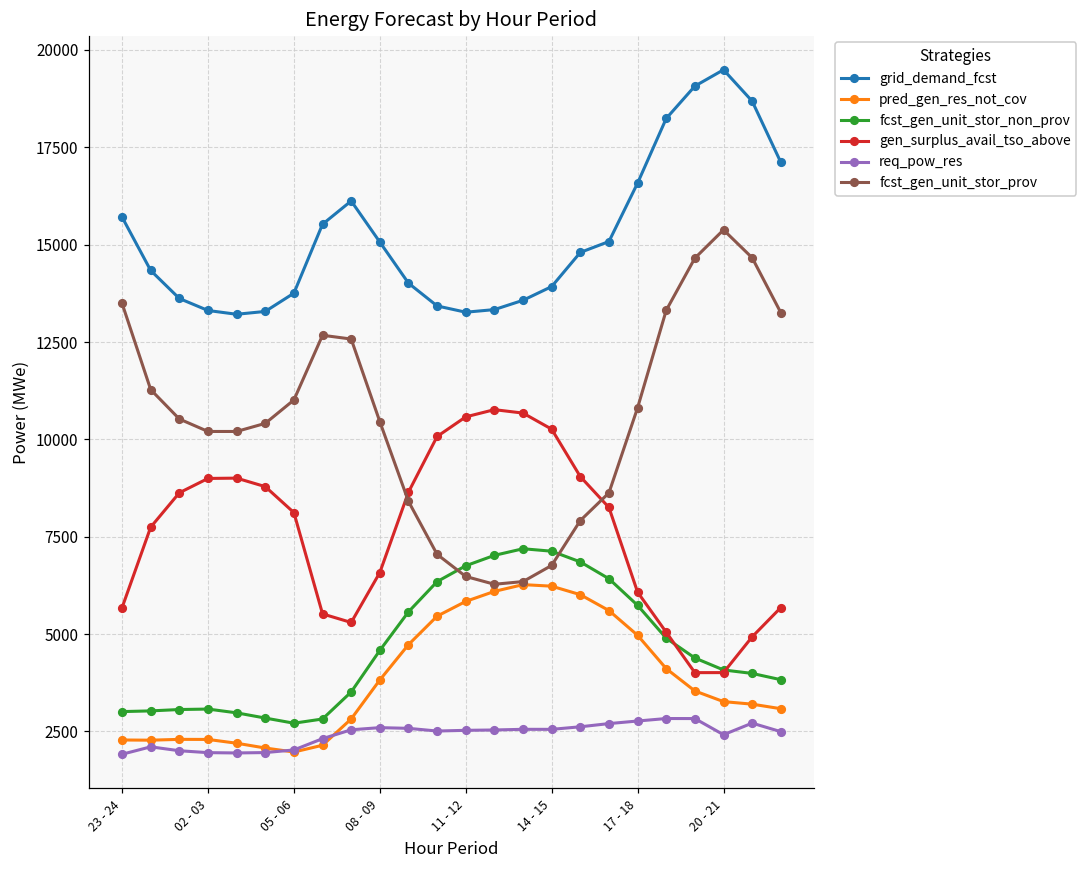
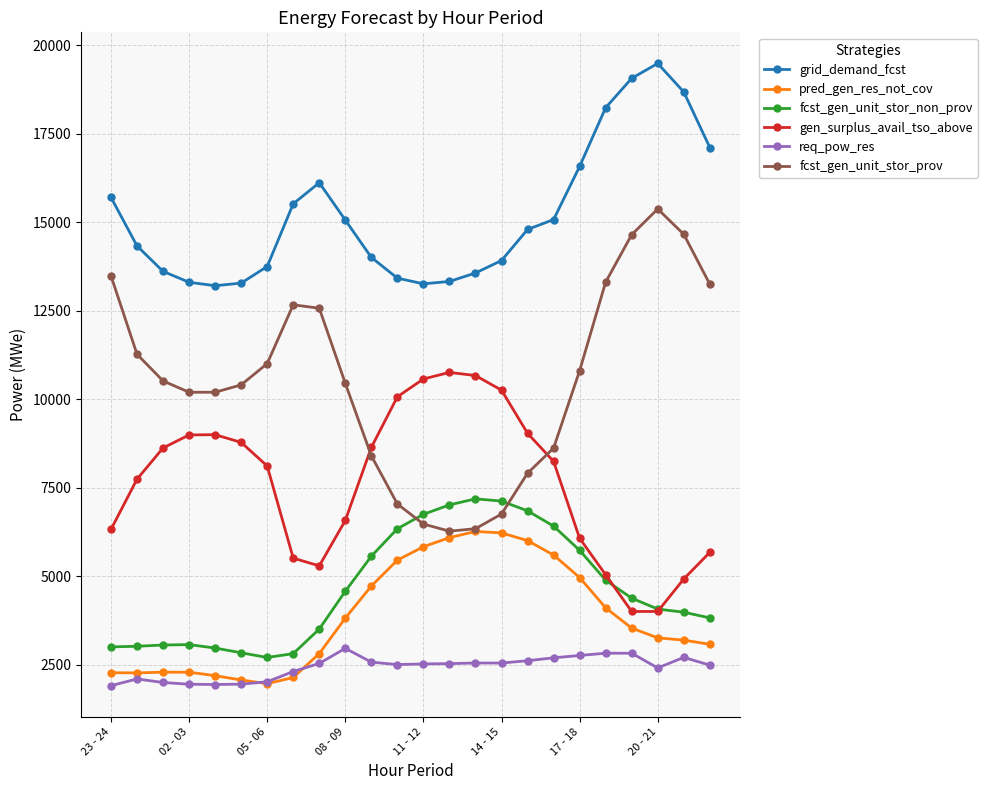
  {
    "grid_demand_fcst": {
      "23 - 24": 15700,
      "02 - 03": 13300,
      "05 - 06": 13800,
      "08 - 09": 15100,
      "11 - 12": 13300,
      "14 - 15": 13900,
      "17 - 18": 16600,
      "20 - 21": 19500
    },
    "pred_gen_res_not_cov": {
      "23 - 24": 2300,
      "02 - 03": 2300,
      "08 - 09": 3800,
      "11 - 12": 5800,
      "14 - 15": 6200,
      "17 - 18": 5000,
      "20 - 21": 3300
    },
    "fcst_gen_unit_stor_non_prov": {
      "23 - 24": 3000,
      "02 - 03": 3100,
      "05 - 06": 2700,
      "08 - 09": 4600,
      "11 - 12": 6800,
      "14 - 15": 7100,
      "17 - 18": 5700
    },
    "gen_surplus_avail_tso_above": {
-     "23 - 24": 5700,
+     "23 - 24": 6300,
      "02 - 03": 9000,
      "05 - 06": 8100,
      "08 - 09": 6600,
      "11 - 12": 10600,
      "14 - 15": 10300,
      "17 - 18": 6100
    },
    "req_pow_res": {
      "23 - 24": 1900,
      "02 - 03": 2000,
-     "08 - 09": 2600,
+     "08 - 09": 3000,
      "11 - 12": 2500,
      "14 - 15": 2600,
      "17 - 18": 2800,
      "20 - 21": 2400
    },
    "fcst_gen_unit_stor_prov": {
      "23 - 24": 13500,
      "02 - 03": 10200,
      "05 - 06": 11000,
      "08 - 09": 10500,
      "11 - 12": 6500,
      "14 - 15": 6800,
      "17 - 18": 10800,
      "20 - 21": 15400
    }
  }
